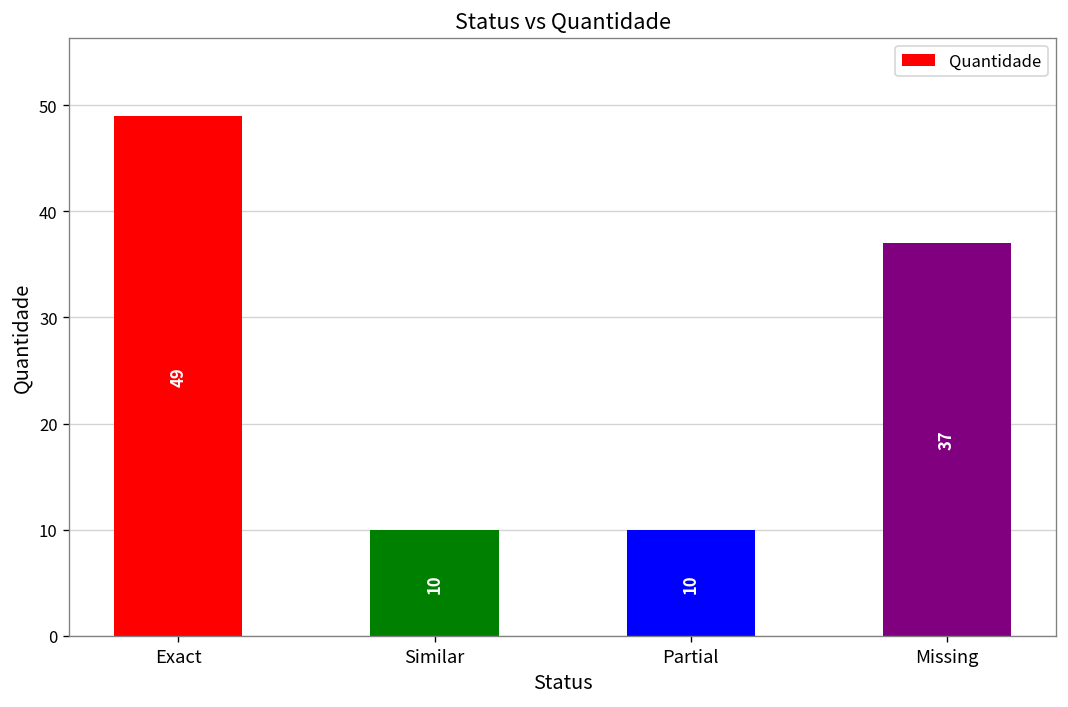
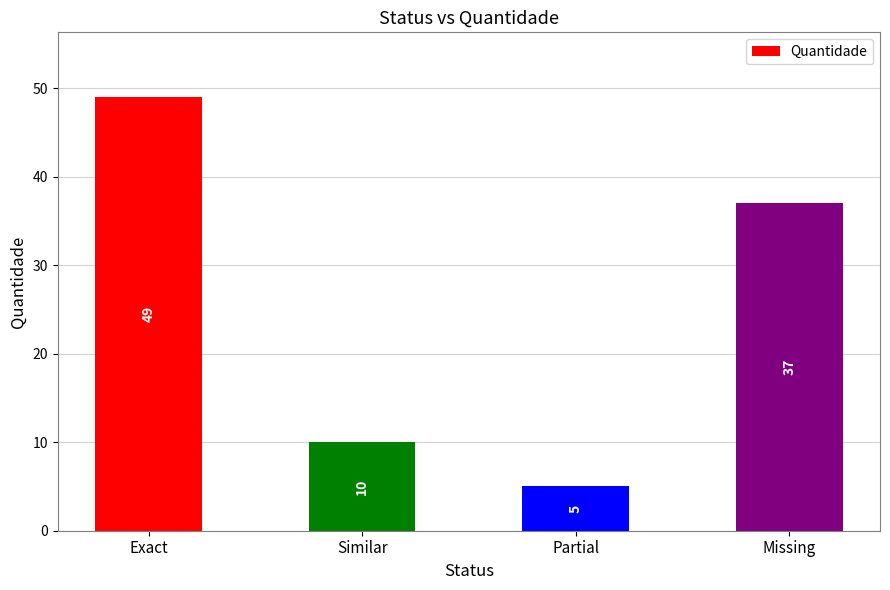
  {
    "Exact": 49,
    "Similar": 10,
-   "Partial": 10,
+   "Partial": 5,
    "Missing": 37
  }
